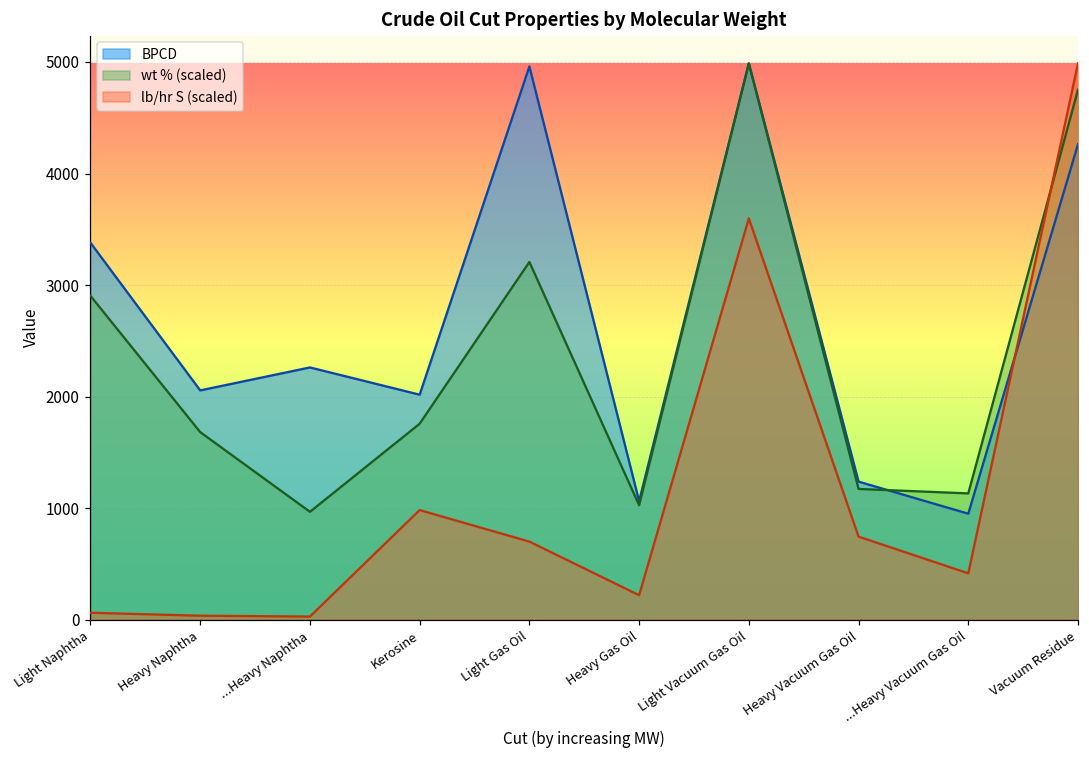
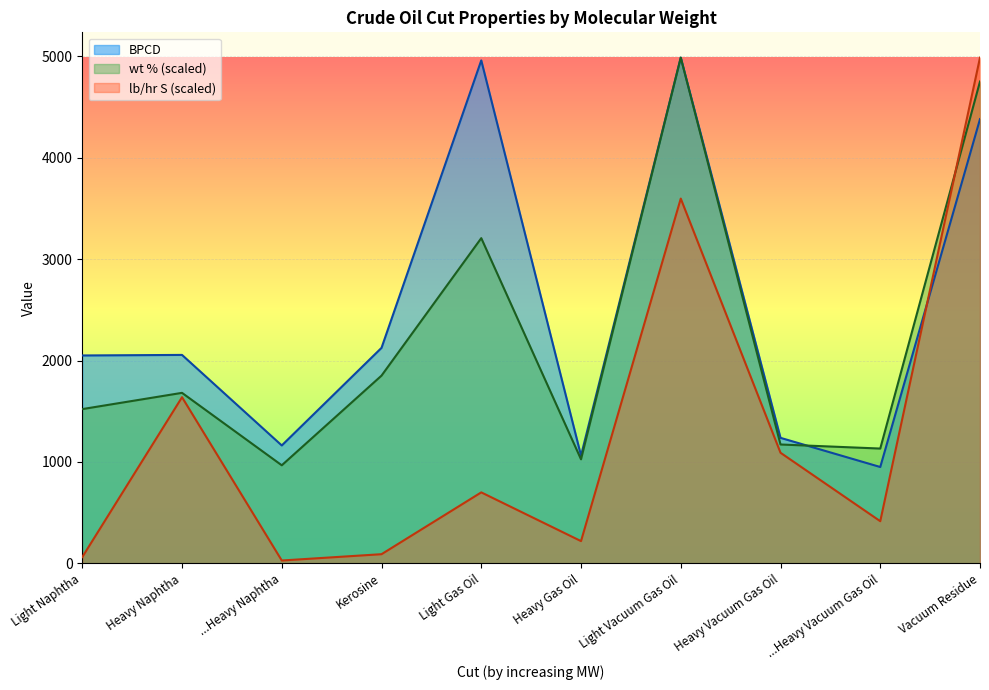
  {
    "BPCD": {
-     "Light Naphtha": 3380,
+     "Light Naphtha": 2050,
      "Heavy Naphtha": 2060,
-     "...Heavy Naphtha": 2260,
-     "Kerosine": 2020,
+     "...Heavy Naphtha": 1160,
+     "Kerosine": 2130,
      "Light Gas Oil": 4960,
      "Heavy Gas Oil": 1060,
      "Heavy Vacuum Gas Oil": 1240,
      "...Heavy Vacuum Gas Oil": 950,
-     "Vacuum Residue": 4260
+     "Vacuum Residue": 4380
    },
    "wt % (scaled)": {
-     "Light Naphtha": 2900,
+     "Light Naphtha": 1520,
      "Heavy Naphtha": 1680,
      "...Heavy Naphtha": 970,
-     "Kerosine": 1760,
+     "Kerosine": 1850,
      "Light Gas Oil": 3210,
      "Heavy Gas Oil": 1030,
      "Heavy Vacuum Gas Oil": 1170,
      "...Heavy Vacuum Gas Oil": 1130,
      "Vacuum Residue": 4750
    },
    "lb/hr S (scaled)": {
      "Light Naphtha": 60,
-     "Heavy Naphtha": 40,
+     "Heavy Naphtha": 1640,
      "...Heavy Naphtha": 30,
-     "Kerosine": 980,
+     "Kerosine": 90,
      "Light Gas Oil": 700,
      "Heavy Gas Oil": 220,
      "Light Vacuum Gas Oil": 3600,
-     "Heavy Vacuum Gas Oil": 740,
+     "Heavy Vacuum Gas Oil": 1090,
      "...Heavy Vacuum Gas Oil": 420,
      "Vacuum Residue": 4990
    }
  }
